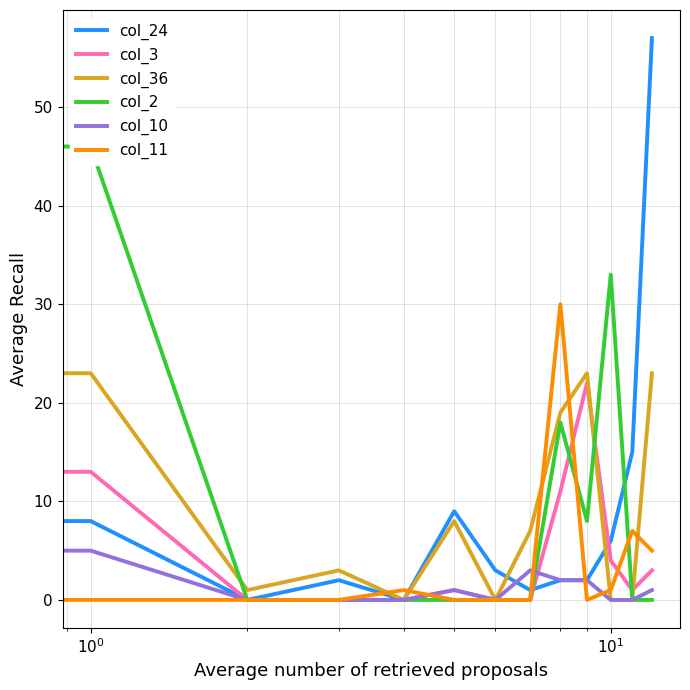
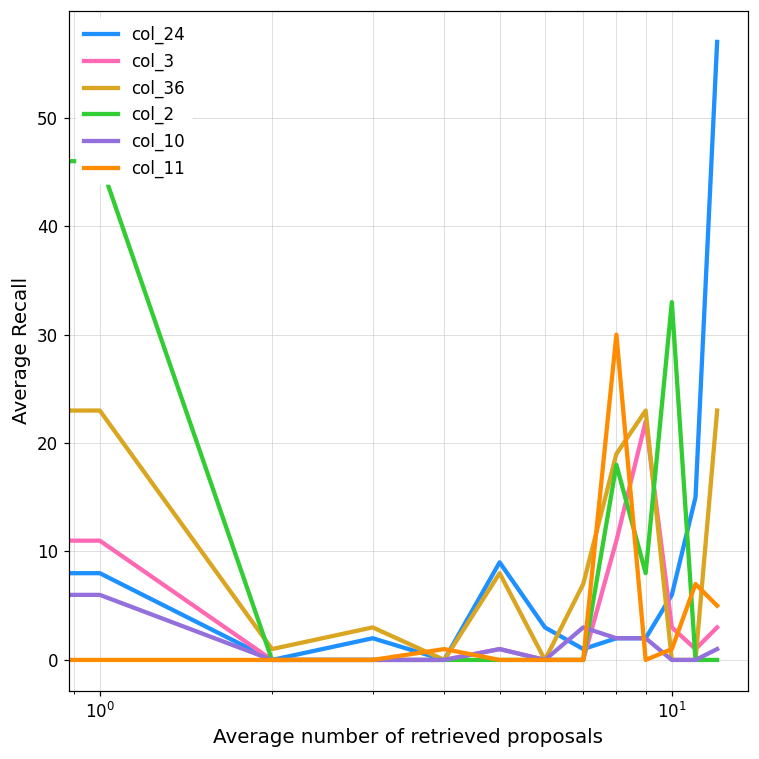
  {
    "col_24": {
      "10^0": 8,
      "10^1": 6
    },
    "col_3": {
-     "10^0": 13,
-     "10^1": 4
+     "10^0": 11,
+     "10^1": 3
    },
    "col_2": {
      "10^1": 33
    },
    "col_10": {
-     "10^0": 5
+     "10^0": 6
    }
  }
